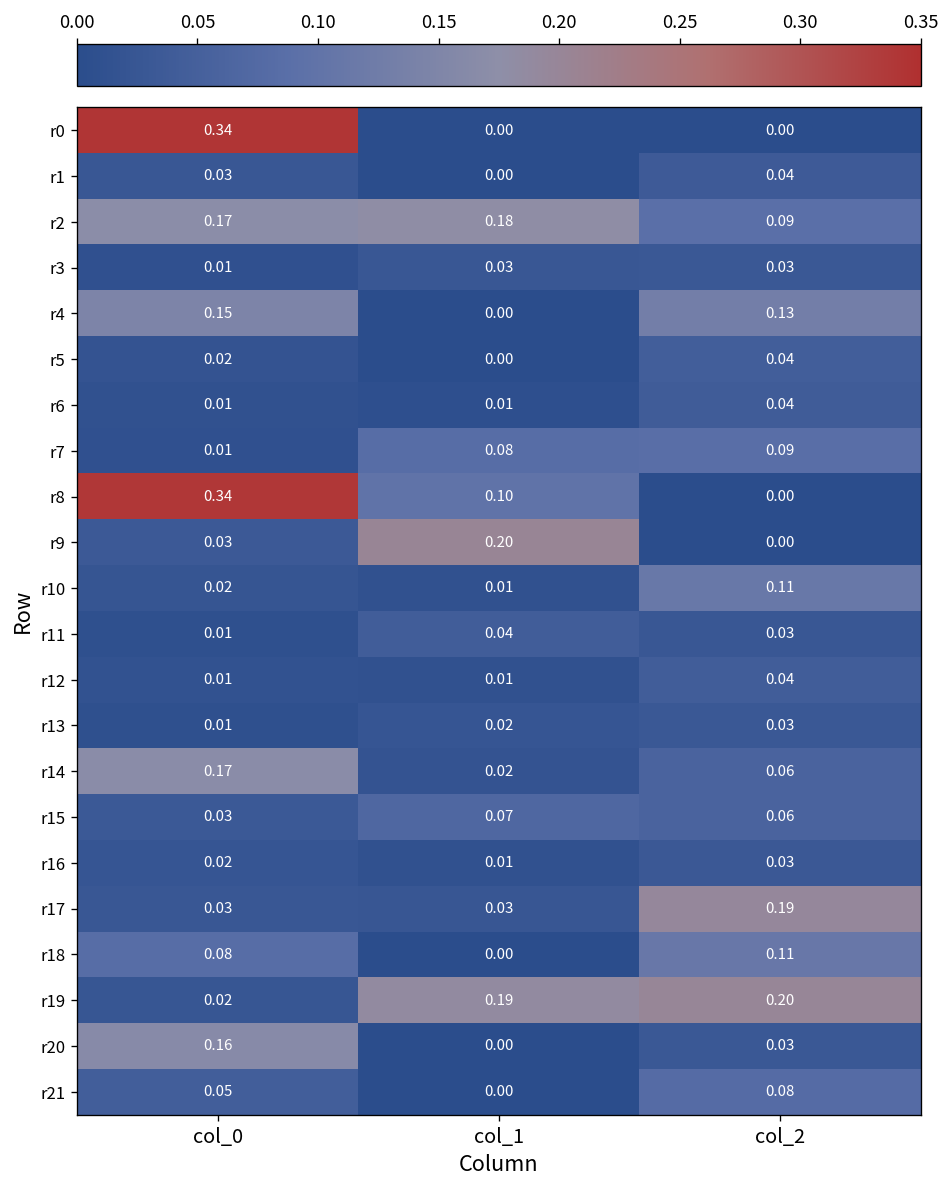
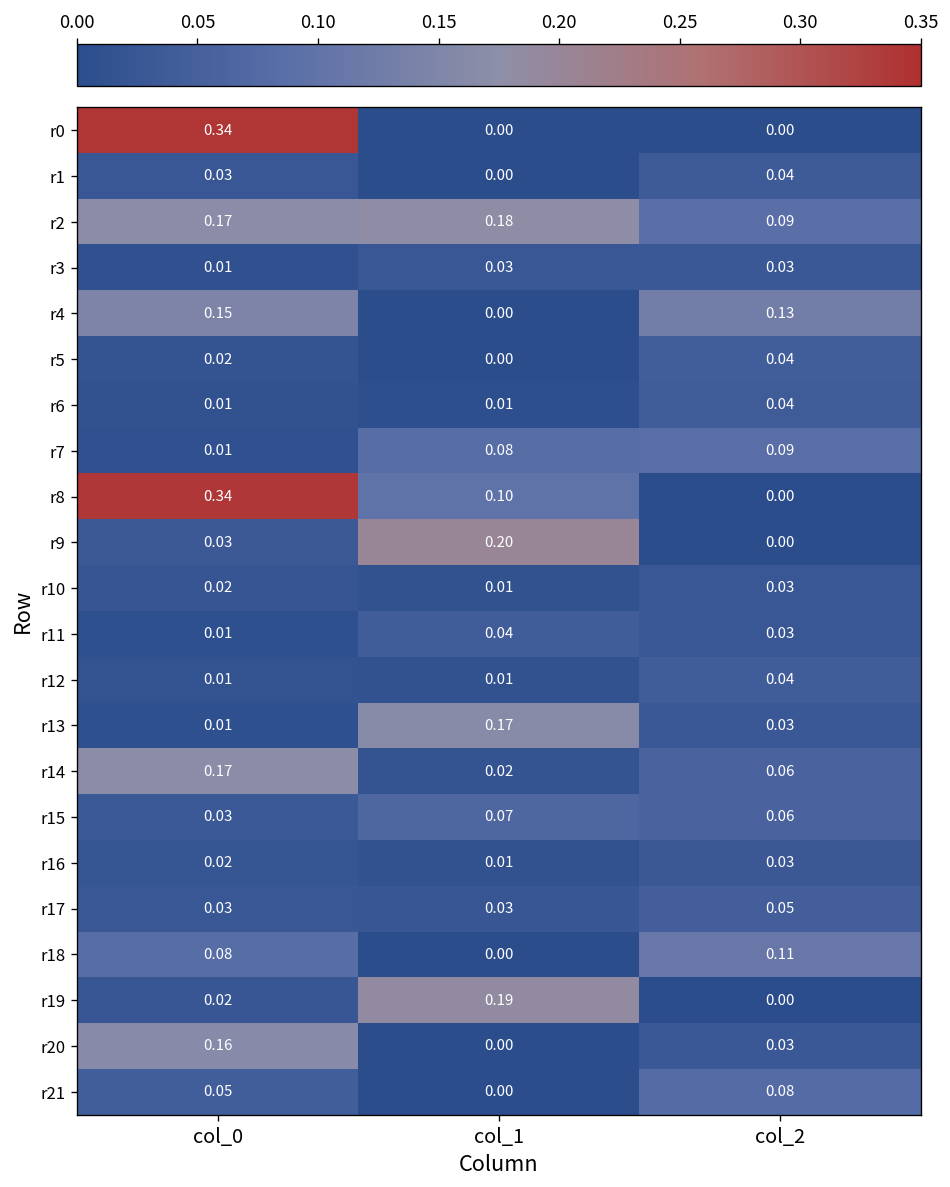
  {
    "r0": {
      "col_0": 0.34,
      "col_1": 0.00,
      "col_2": 0.00
    },
    "r1": {
      "col_0": 0.03,
      "col_1": 0.00,
      "col_2": 0.04
    },
    "r2": {
      "col_0": 0.17,
      "col_1": 0.18,
      "col_2": 0.09
    },
    "r3": {
      "col_0": 0.01,
      "col_1": 0.03,
      "col_2": 0.03
    },
    "r4": {
      "col_0": 0.15,
      "col_1": 0.00,
      "col_2": 0.13
    },
    "r5": {
      "col_0": 0.02,
      "col_1": 0.00,
      "col_2": 0.04
    },
    "r6": {
      "col_0": 0.01,
      "col_1": 0.01,
      "col_2": 0.04
    },
    "r7": {
      "col_0": 0.01,
      "col_1": 0.08,
      "col_2": 0.09
    },
    "r8": {
      "col_0": 0.34,
      "col_1": 0.10,
      "col_2": 0.00
    },
    "r9": {
      "col_0": 0.03,
      "col_1": 0.20,
      "col_2": 0.00
    },
    "r10": {
      "col_0": 0.02,
      "col_1": 0.01,
-     "col_2": 0.11
+     "col_2": 0.03
    },
    "r11": {
      "col_0": 0.01,
      "col_1": 0.04,
      "col_2": 0.03
    },
    "r12": {
      "col_0": 0.01,
      "col_1": 0.01,
      "col_2": 0.04
    },
    "r13": {
      "col_0": 0.01,
-     "col_1": 0.02,
+     "col_1": 0.17,
      "col_2": 0.03
    },
    "r14": {
      "col_0": 0.17,
      "col_1": 0.02,
      "col_2": 0.06
    },
    "r15": {
      "col_0": 0.03,
      "col_1": 0.07,
      "col_2": 0.06
    },
    "r16": {
      "col_0": 0.02,
      "col_1": 0.01,
      "col_2": 0.03
    },
    "r17": {
      "col_0": 0.03,
      "col_1": 0.03,
-     "col_2": 0.19
+     "col_2": 0.05
    },
    "r18": {
      "col_0": 0.08,
      "col_1": 0.00,
      "col_2": 0.11
    },
    "r19": {
      "col_0": 0.02,
      "col_1": 0.19,
-     "col_2": 0.20
+     "col_2": 0.00
    },
    "r20": {
      "col_0": 0.16,
      "col_1": 0.00,
      "col_2": 0.03
    },
    "r21": {
      "col_0": 0.05,
      "col_1": 0.00,
      "col_2": 0.08
    }
  }
